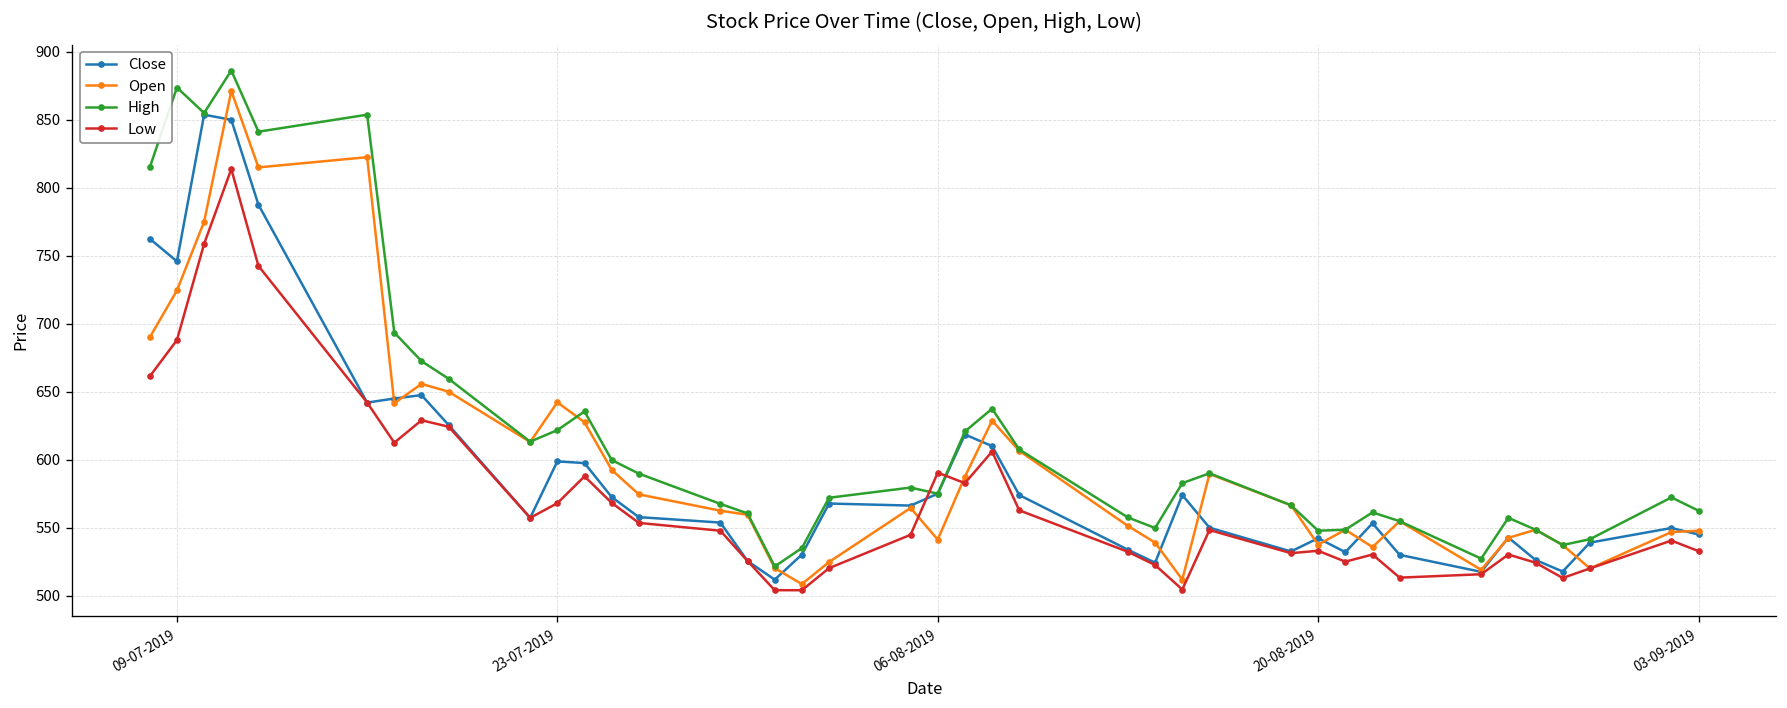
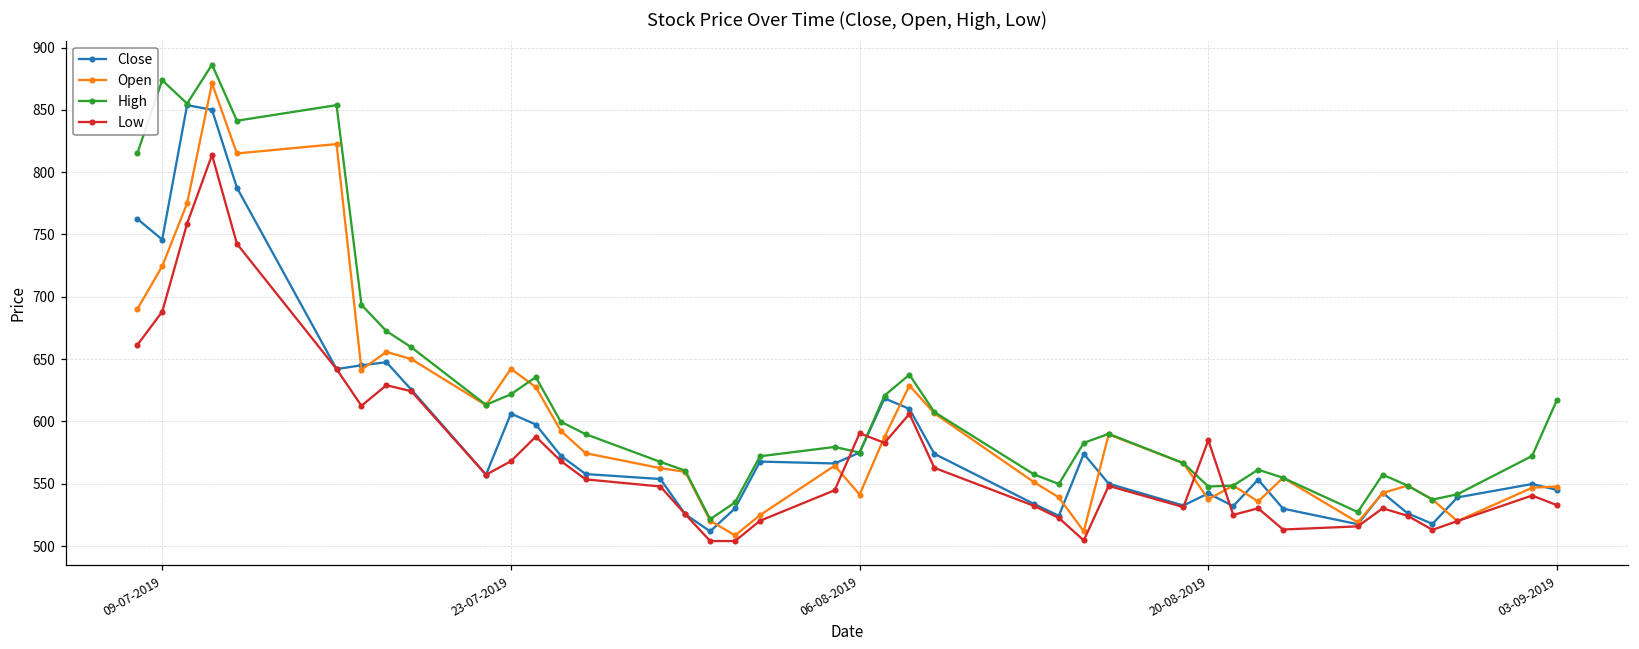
  {
    "Close": {
      "09-07-2019": 746,
-     "23-07-2019": 599,
+     "23-07-2019": 606,
      "20-08-2019": 542,
      "03-09-2019": 545
    },
    "Open": {
      "09-07-2019": 725,
      "23-07-2019": 642,
      "06-08-2019": 541,
      "20-08-2019": 538,
      "03-09-2019": 548
    },
    "High": {
      "09-07-2019": 874,
      "23-07-2019": 622,
      "20-08-2019": 548,
-     "03-09-2019": 563
+     "03-09-2019": 617
    },
    "Low": {
      "09-07-2019": 688,
      "23-07-2019": 568,
      "06-08-2019": 590,
-     "20-08-2019": 533,
+     "20-08-2019": 585,
      "03-09-2019": 533
    }
  }
